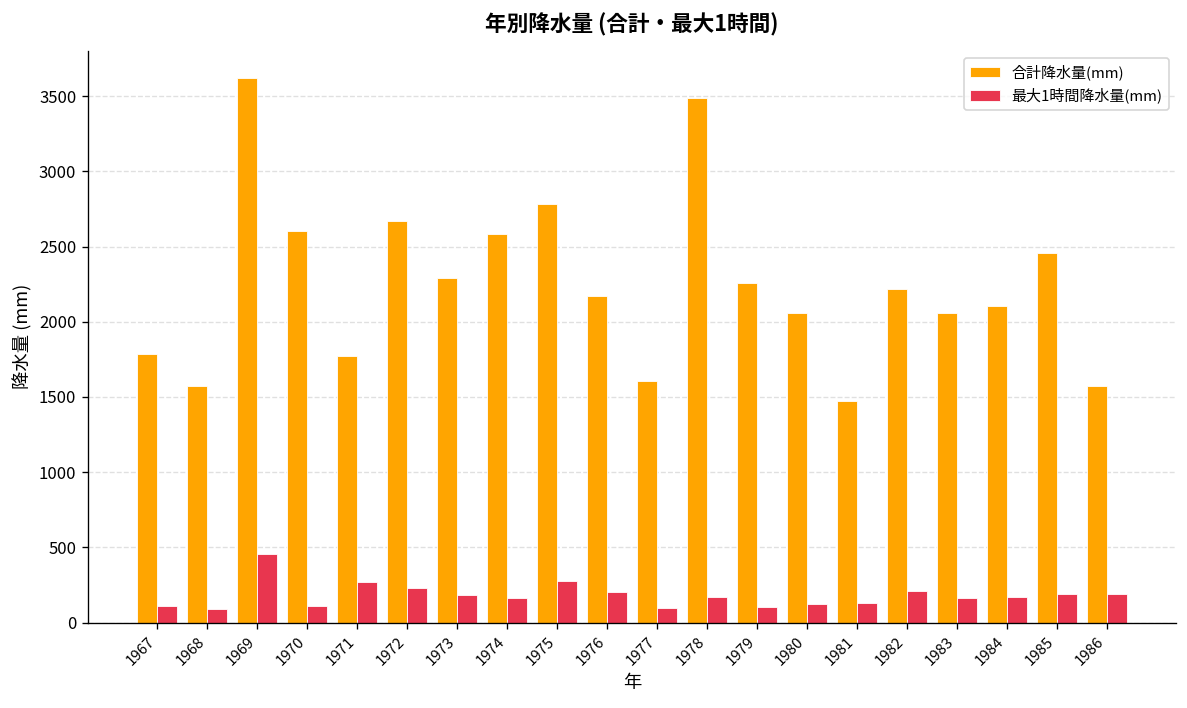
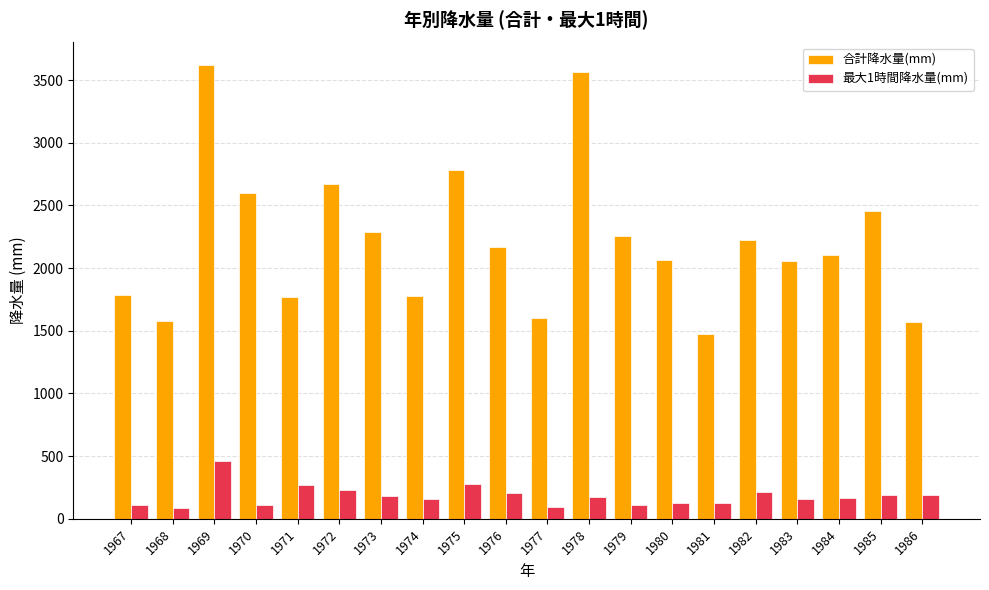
  {
    "合計降水量(mm)": {
      "1967": 1790,
      "1968": 1580,
      "1969": 3620,
      "1970": 2600,
      "1971": 1770,
      "1972": 2670,
      "1973": 2290,
-     "1974": 2580,
+     "1974": 1770,
      "1975": 2780,
      "1976": 2170,
      "1977": 1600,
-     "1978": 3490,
+     "1978": 3570,
      "1979": 2260,
      "1980": 2060,
      "1981": 1470,
      "1982": 2220,
      "1983": 2060,
      "1984": 2110,
      "1985": 2460,
      "1986": 1570
    },
    "最大1時間降水量(mm)": {
      "1967": 110,
      "1968": 90,
      "1969": 460,
      "1970": 110,
      "1971": 270,
      "1972": 230,
      "1973": 180,
      "1974": 160,
      "1975": 280,
      "1976": 210,
      "1977": 90,
      "1978": 170,
      "1979": 110,
      "1980": 130,
      "1981": 130,
      "1982": 210,
      "1983": 160,
      "1984": 170,
      "1985": 190,
      "1986": 190
    }
  }
